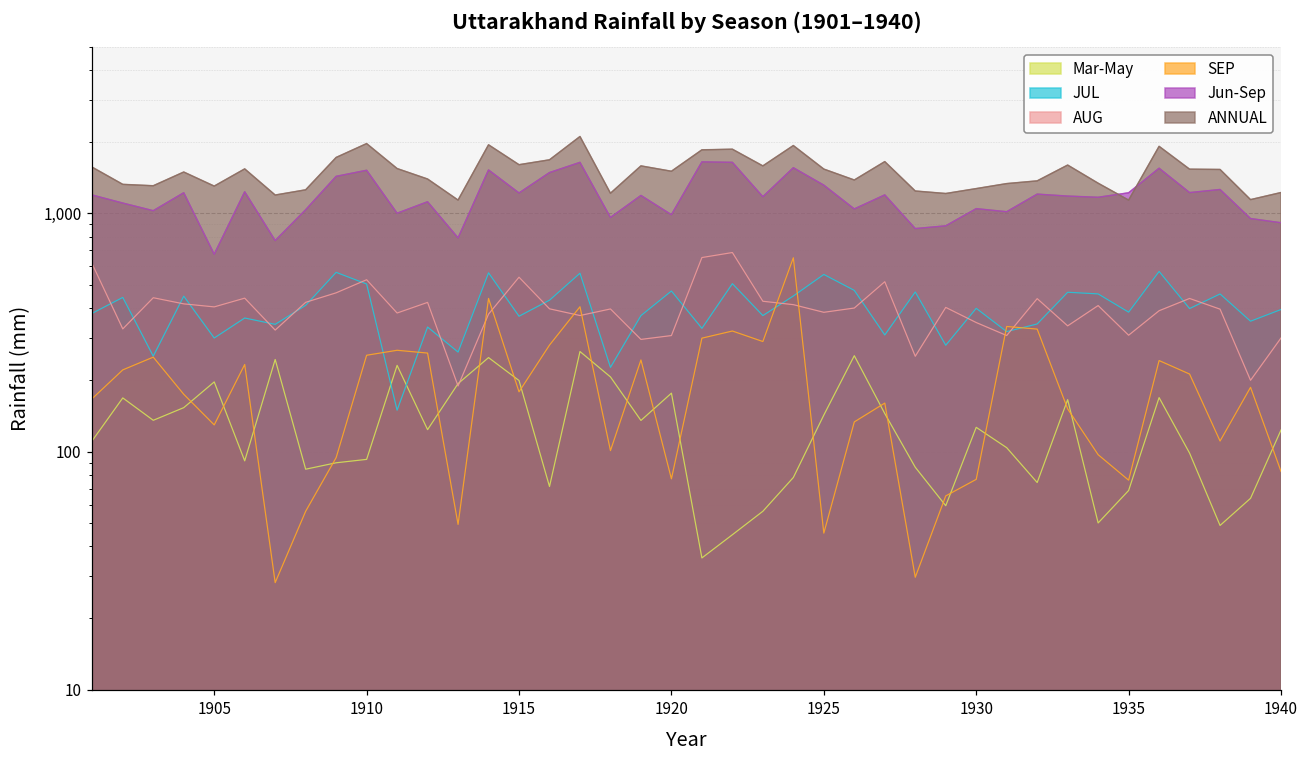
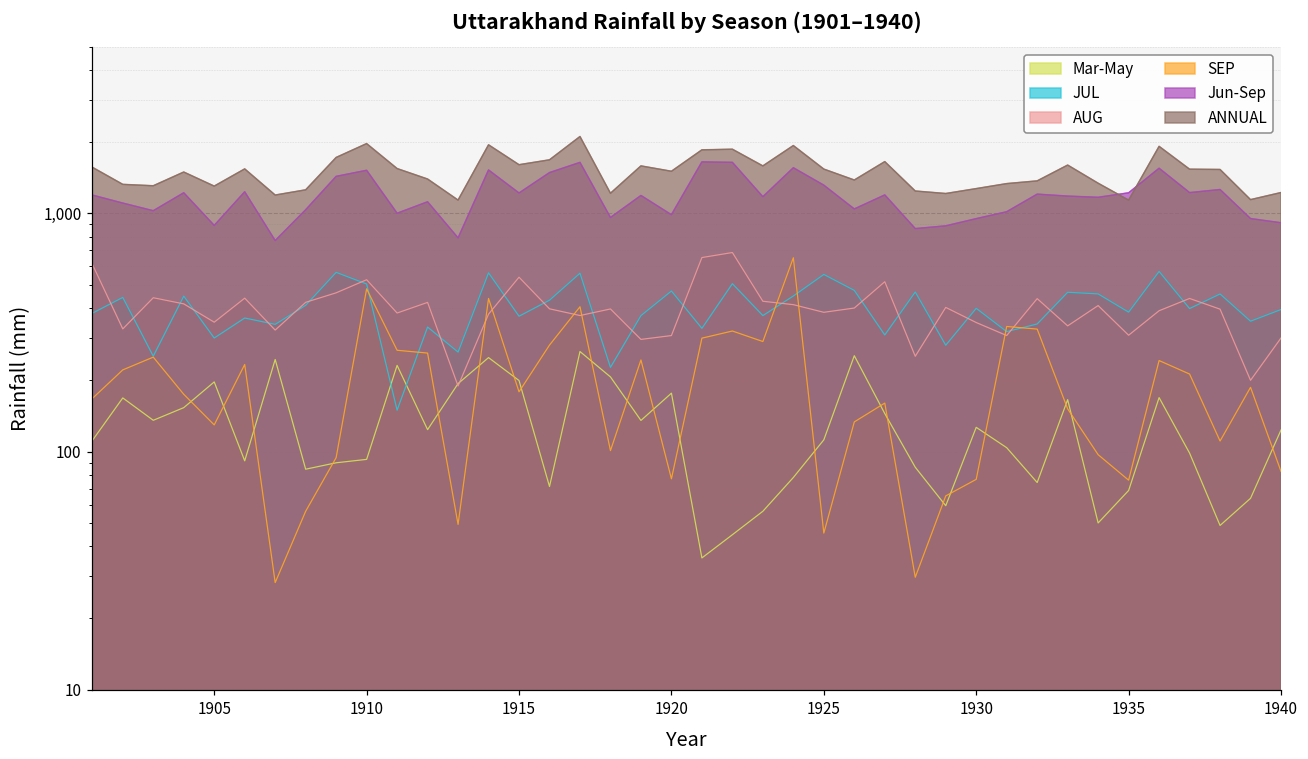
  {
    "Mar-May": {
      "1905": "200",
      "1910": "93",
      "1915": "200",
      "1920": "180",
-     "1925": "140",
+     "1925": "110",
      "1930": "130",
      "1935": "69",
      "1940": "120"
    },
    "JUL": {
      "1905": "300",
      "1910": "510",
      "1915": "370",
      "1920": "470",
      "1925": "550",
      "1930": "400",
      "1935": "390",
      "1940": "400"
    },
    "AUG": {
-     "1905": "410",
+     "1905": "350",
      "1910": "530",
      "1915": "540",
      "1920": "310",
      "1925": "380",
      "1930": "350",
      "1935": "310",
      "1940": "300"
    },
    "SEP": {
      "1905": "130",
-     "1910": "250",
+     "1910": "480",
      "1915": "180",
      "1920": "77",
      "1925": "46",
      "1930": "77",
      "1935": "76",
      "1940": "83"
    },
    "Jun-Sep": {
-     "1905": "670",
+     "1905": "890",
      "1910": "1,500",
      "1915": "1,200",
      "1920": "1,000",
      "1925": "1,300",
-     "1930": "1,050",
+     "1930": "950",
      "1935": "1,200",
      "1940": "910"
    },
    "ANNUAL": {
      "1905": "1,300",
      "1910": "2,000",
      "1915": "1,600",
      "1920": "1,500",
      "1925": "1,500",
      "1930": "1,300",
      "1935": "1,100",
      "1940": "1,200"
    }
  }
